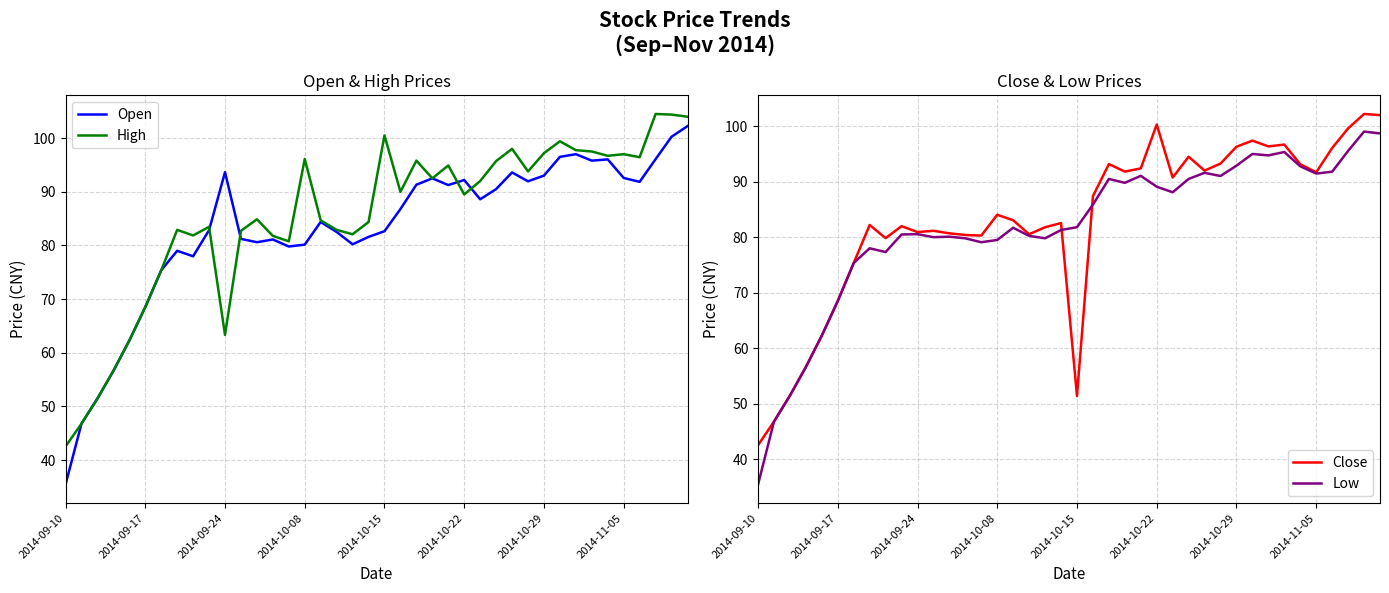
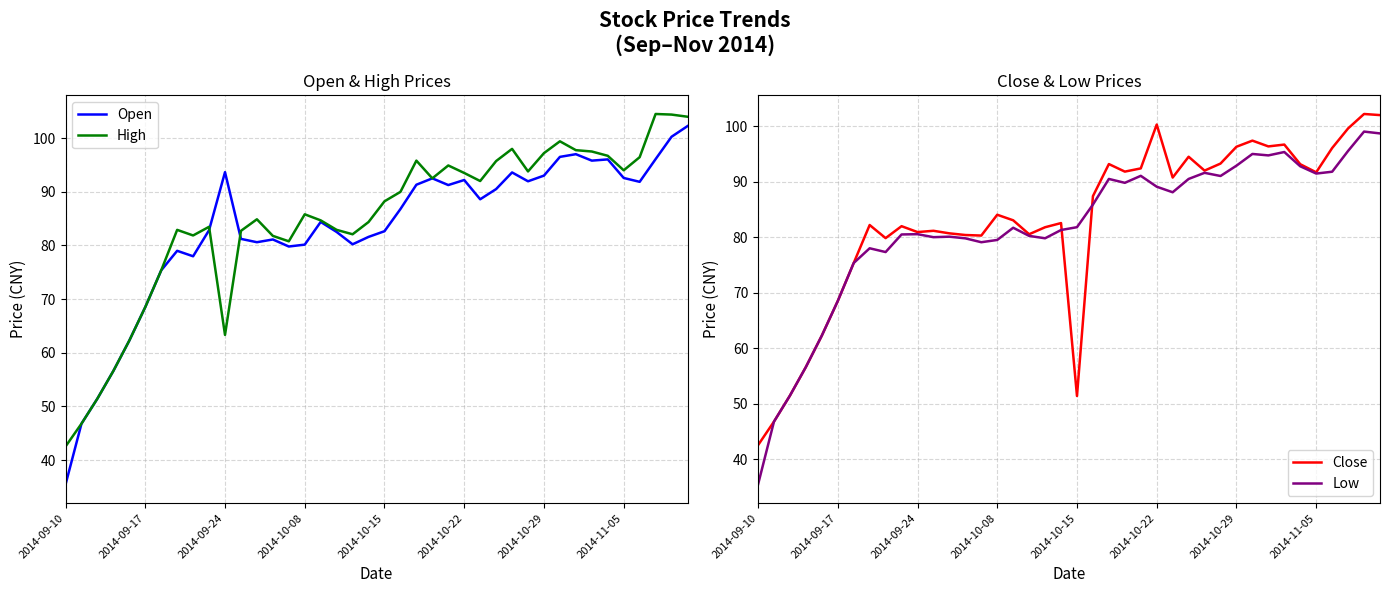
  {
    "Open & High Prices": {
      "Open": {
        "2014-09-10": 35,
        "2014-09-24": 94,
        "2014-10-08": 80,
        "2014-10-15": 83,
        "2014-10-22": 92,
        "2014-10-29": 93,
        "2014-11-05": 93
      },
      "High": {
        "2014-09-10": 43,
        "2014-09-24": 63,
-       "2014-10-08": 96,
-       "2014-10-15": 101,
-       "2014-10-22": 90,
+       "2014-10-08": 86,
+       "2014-10-15": 88,
+       "2014-10-22": 94,
        "2014-10-29": 97,
-       "2014-11-05": 97
+       "2014-11-05": 94
      }
    },
    "Close & Low Prices": {
      "Close": {
        "2014-09-10": 43,
        "2014-10-08": 84,
        "2014-10-15": 51,
        "2014-10-22": 100,
        "2014-10-29": 96
      },
      "Low": {
        "2014-09-10": 35,
        "2014-10-08": 80,
        "2014-10-15": 82,
        "2014-10-22": 89,
        "2014-10-29": 93
      }
    }
  }
